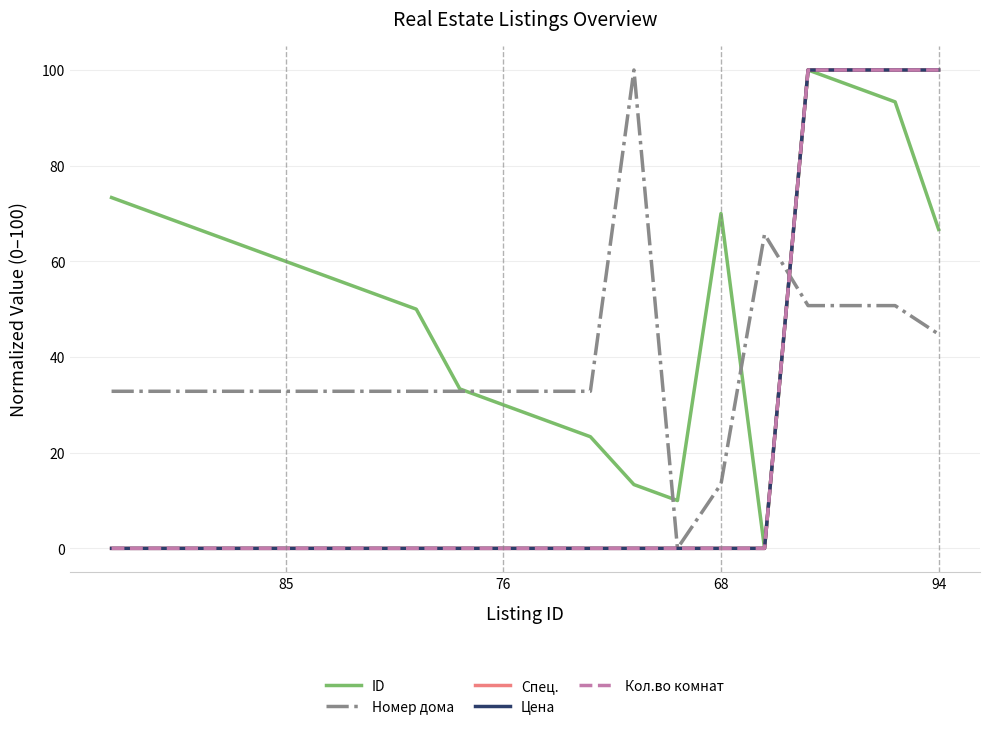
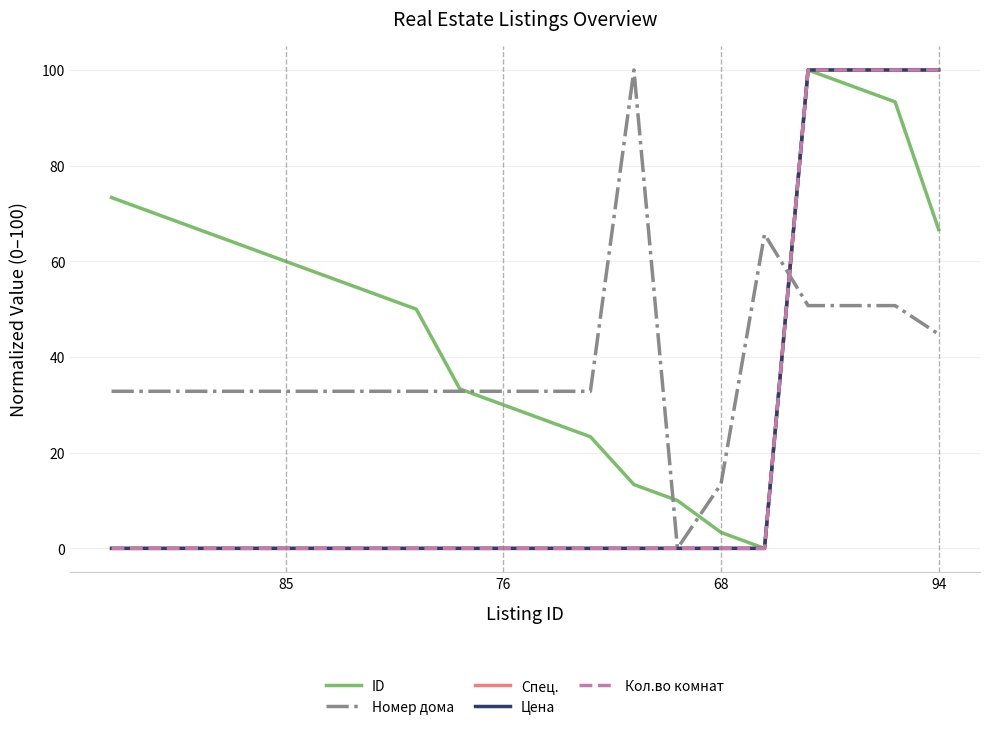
  {
    "ID": {
      "85": 60,
      "76": 30,
-     "68": 70,
+     "68": 3,
      "94": 67
    },
    "Номер дома": {
      "85": 33,
      "76": 33,
      "68": 13,
      "94": 45
    },
    "Кол.во комнат": {
      "85": 0,
      "76": 0,
      "68": 0,
      "94": 100
    }
  }
